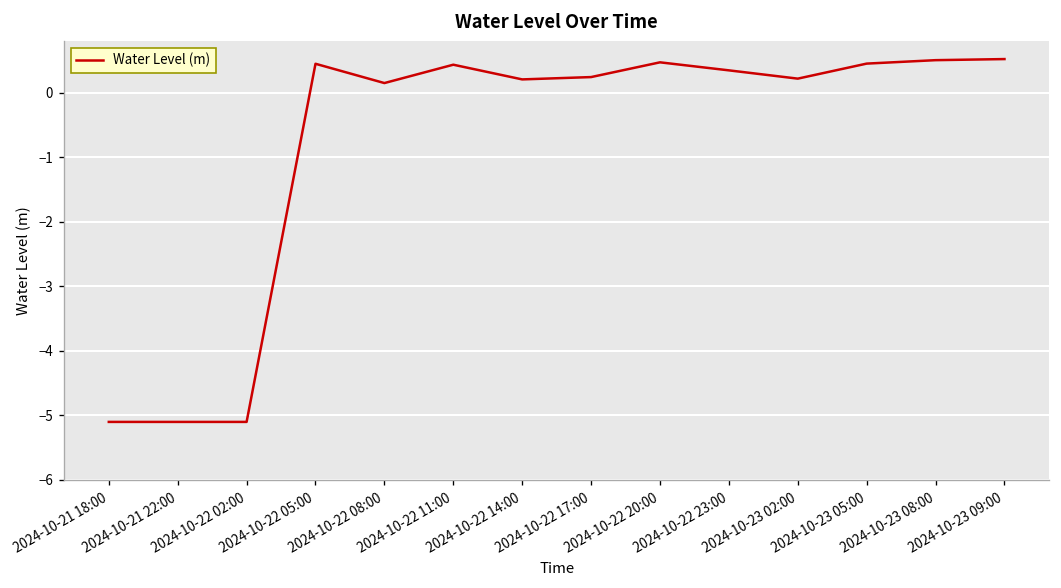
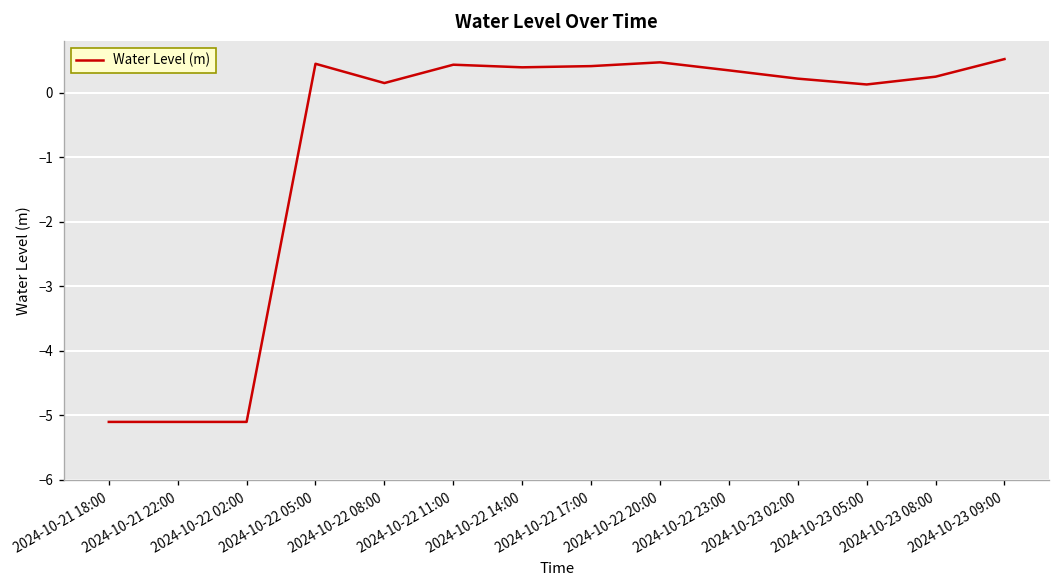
  {
    "2024-10-21 18:00": -5.1,
    "2024-10-21 22:00": -5.1,
    "2024-10-22 02:00": -5.1,
    "2024-10-22 05:00": 0.4,
    "2024-10-22 08:00": 0.1,
    "2024-10-22 11:00": 0.4,
-   "2024-10-22 14:00": 0.2,
-   "2024-10-22 17:00": 0.2,
+   "2024-10-22 14:00": 0.4,
+   "2024-10-22 17:00": 0.4,
    "2024-10-22 20:00": 0.5,
    "2024-10-22 23:00": 0.3,
    "2024-10-23 02:00": 0.2,
-   "2024-10-23 05:00": 0.5,
-   "2024-10-23 08:00": 0.5,
+   "2024-10-23 05:00": 0.1,
+   "2024-10-23 08:00": 0.2,
    "2024-10-23 09:00": 0.5
  }
